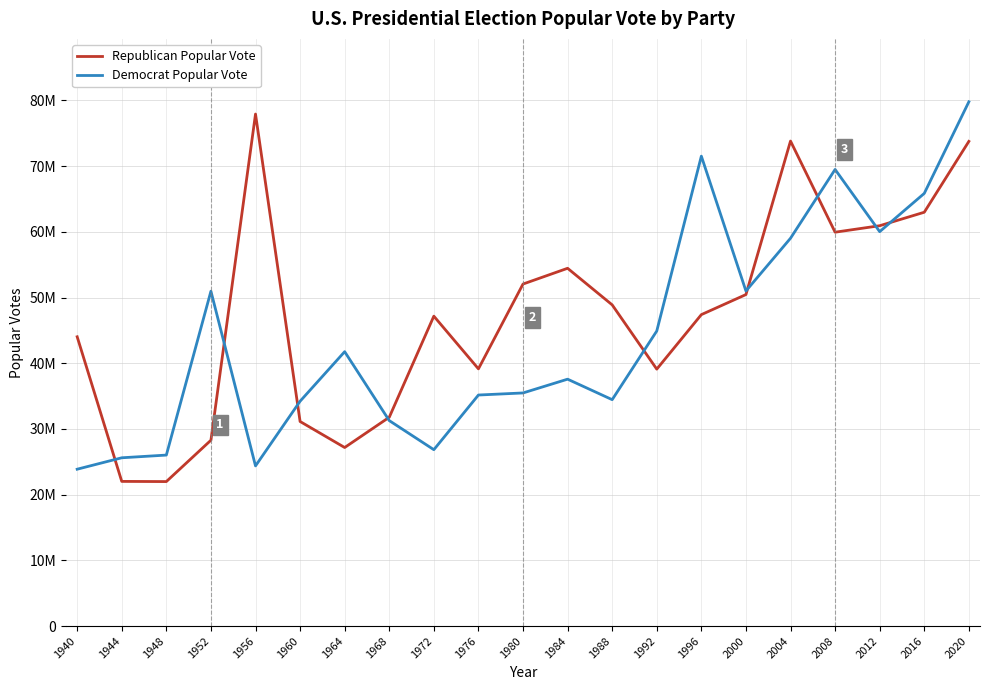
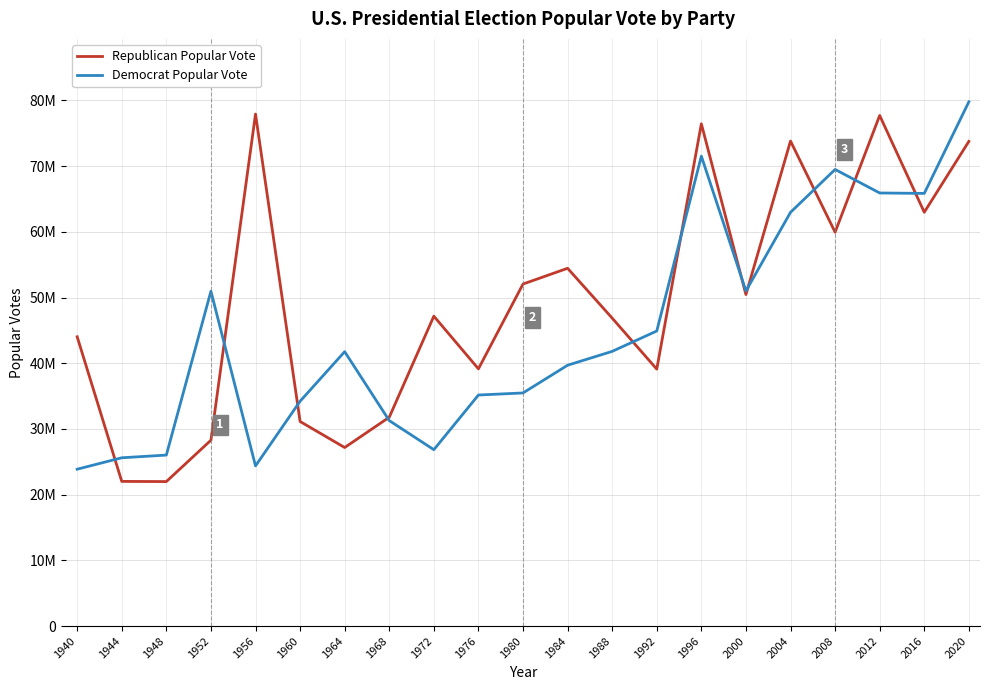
  {
    "Republican Popular Vote": {
      "1940": 44000000,
      "1944": 22000000,
      "1948": 22000000,
      "1956": 78000000,
      "1960": 31000000,
      "1964": 27000000,
      "1968": 32000000,
      "1972": 47000000,
      "1976": 39000000,
      "1980": 52000000,
      "1984": 54000000,
-     "1988": 49000000,
+     "1988": 47000000,
      "1992": 39000000,
-     "1996": 47000000,
+     "1996": 76000000,
      "2000": 50000000,
      "2004": 74000000,
      "2008": 60000000,
-     "2012": 61000000,
+     "2012": 78000000,
      "2016": 63000000,
      "2020": 74000000
    },
    "Democrat Popular Vote": {
      "1940": 24000000,
      "1944": 26000000,
      "1948": 26000000,
      "1952": 51000000,
      "1956": 24000000,
      "1960": 34000000,
      "1964": 42000000,
      "1968": 31000000,
      "1972": 27000000,
      "1976": 35000000,
      "1980": 35000000,
-     "1984": 38000000,
-     "1988": 34000000,
+     "1984": 40000000,
+     "1988": 42000000,
      "1992": 45000000,
      "1996": 72000000,
      "2000": 51000000,
-     "2004": 59000000,
-     "2012": 60000000,
+     "2004": 63000000,
+     "2012": 66000000,
      "2016": 66000000,
      "2020": 80000000
    }
  }
